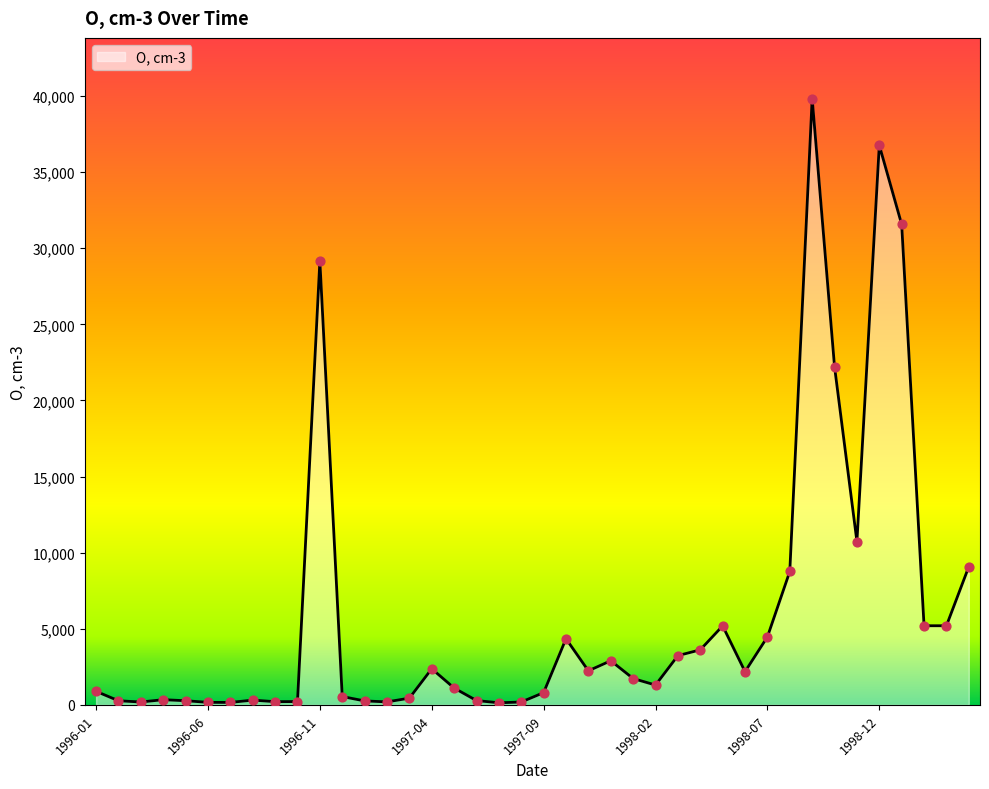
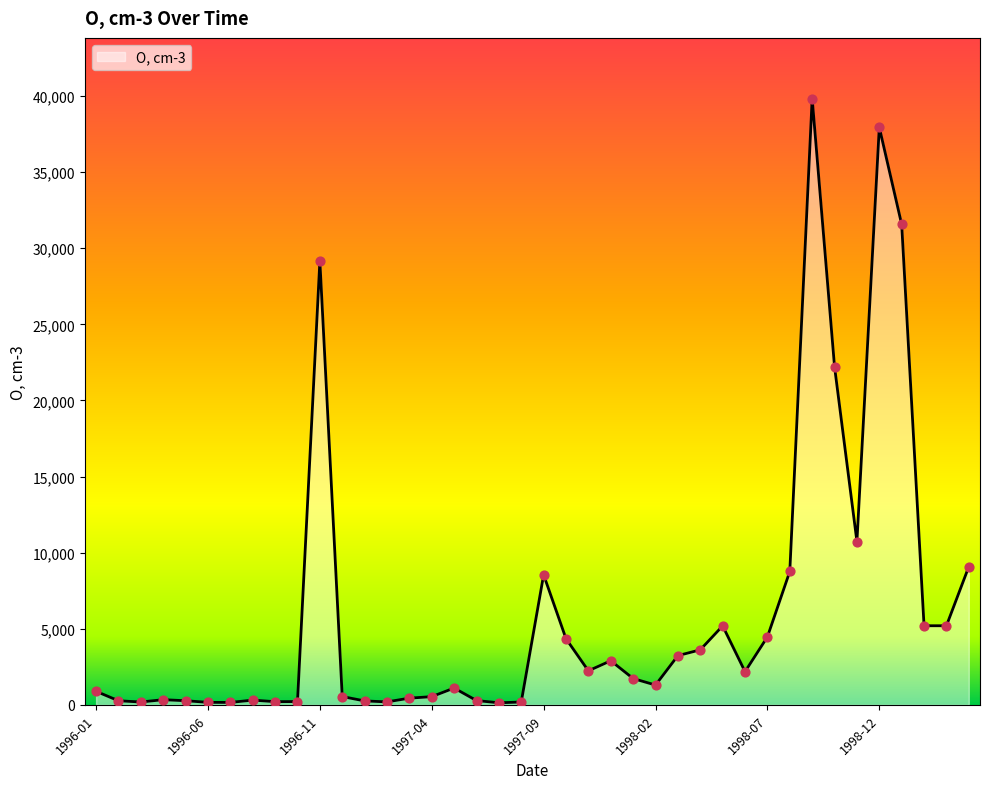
  {
    "1996-01": "900",
    "1996-06": "200",
    "1996-11": "29,200",
-   "1997-04": "2,400",
-   "1997-09": "800",
+   "1997-04": "500",
+   "1997-09": "8,500",
    "1998-02": "1,300",
    "1998-07": "4,500",
-   "1998-12": "36,800"
+   "1998-12": "37,900"
  }
